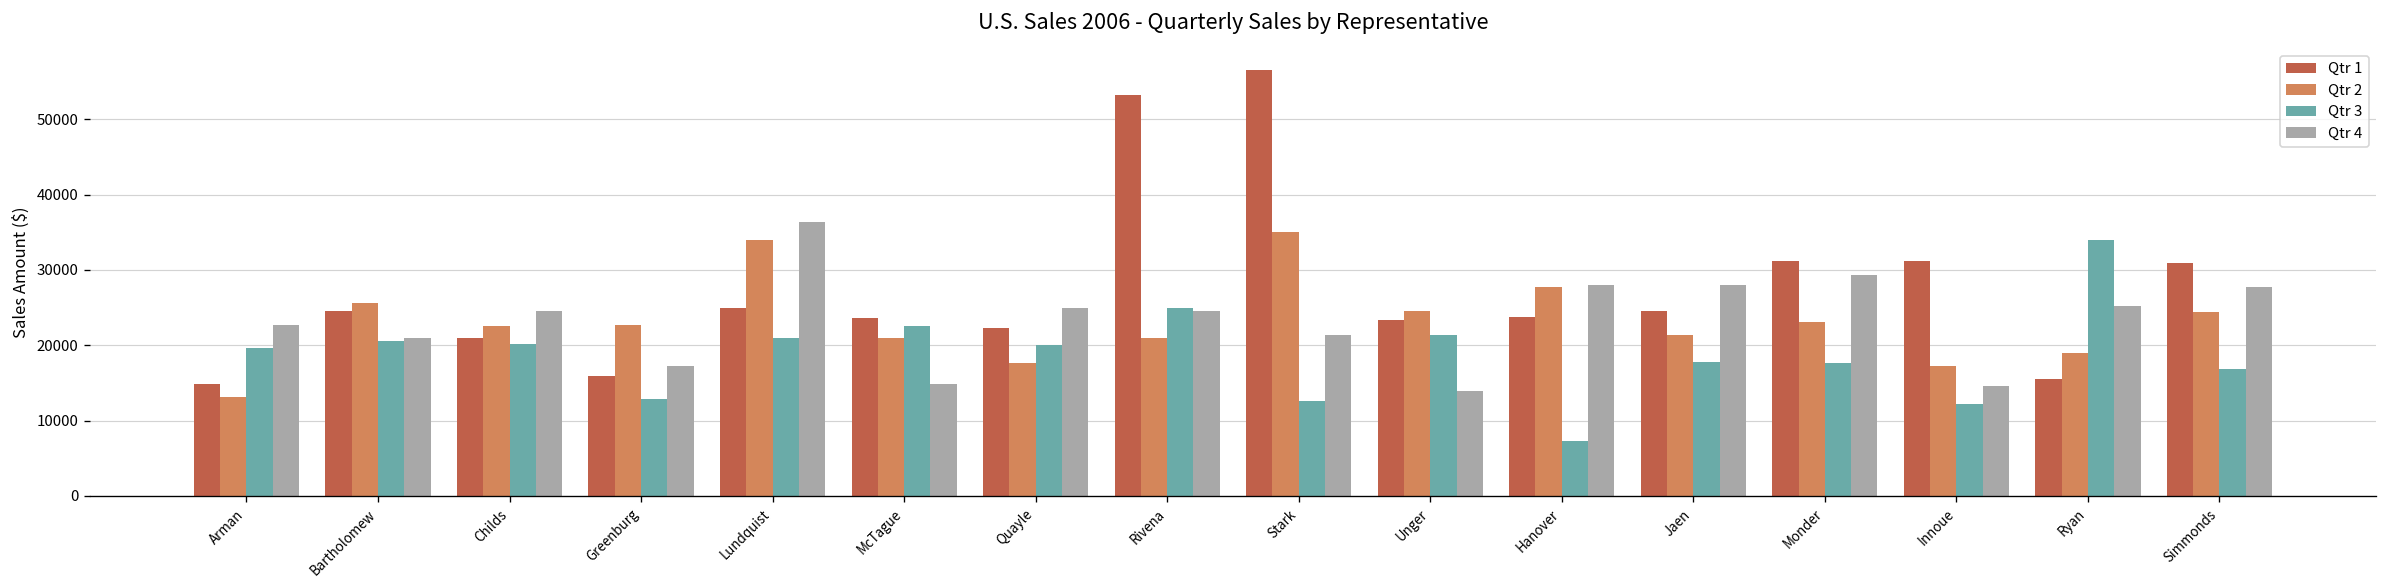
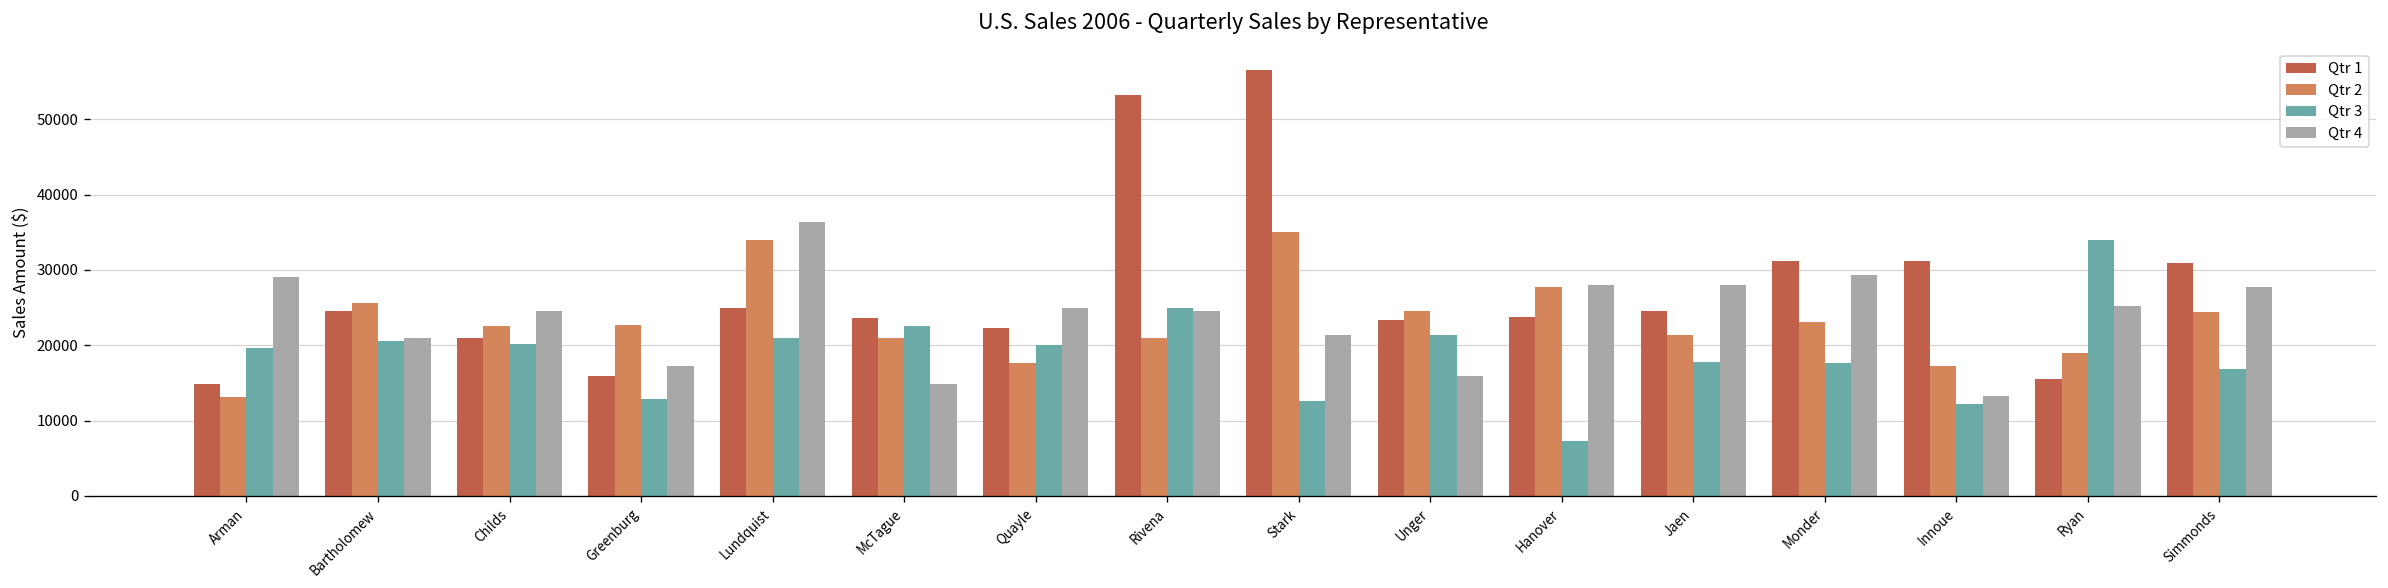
  {
    "Qtr 3": {
      "Arman": 20000,
      "Bartholomew": 21000,
      "Childs": 20000,
      "Greenburg": 13000,
      "Lundquist": 21000,
      "McTague": 23000,
      "Quayle": 20000,
      "Rivena": 25000,
      "Stark": 13000,
      "Unger": 21000,
      "Hanover": 7000,
      "Jaen": 18000,
      "Monder": 18000,
      "Innoue": 12000,
      "Ryan": 34000,
      "Simmonds": 17000
    },
    "Qtr 4": {
-     "Arman": 23000,
+     "Arman": 29000,
      "Bartholomew": 21000,
      "Childs": 25000,
      "Greenburg": 17000,
      "Lundquist": 36000,
      "McTague": 15000,
      "Quayle": 25000,
      "Rivena": 25000,
      "Stark": 21000,
-     "Unger": 14000,
+     "Unger": 16000,
      "Hanover": 28000,
      "Jaen": 28000,
      "Monder": 29000,
-     "Innoue": 15000,
+     "Innoue": 13000,
      "Ryan": 25000,
      "Simmonds": 28000
    }
  }
